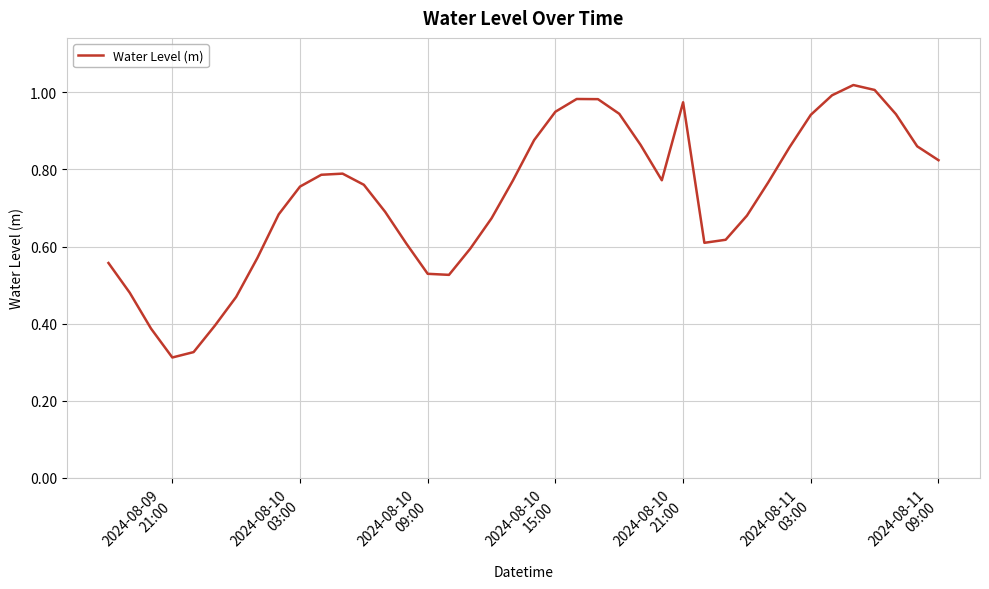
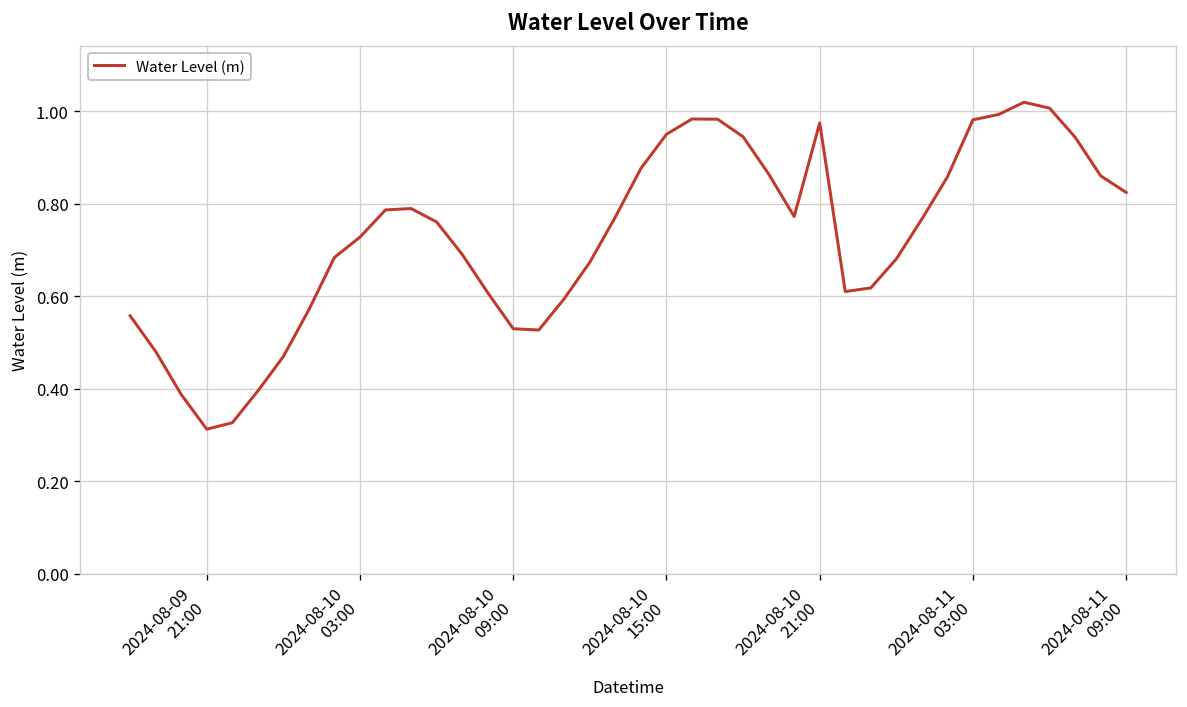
  {
    "2024-08-09 21:00": 0.31,
-   "2024-08-10 03:00": 0.76,
+   "2024-08-10 03:00": 0.73,
    "2024-08-10 09:00": 0.53,
    "2024-08-10 15:00": 0.95,
    "2024-08-10 21:00": 0.97,
-   "2024-08-11 03:00": 0.94,
+   "2024-08-11 03:00": 0.98,
    "2024-08-11 09:00": 0.82
  }
